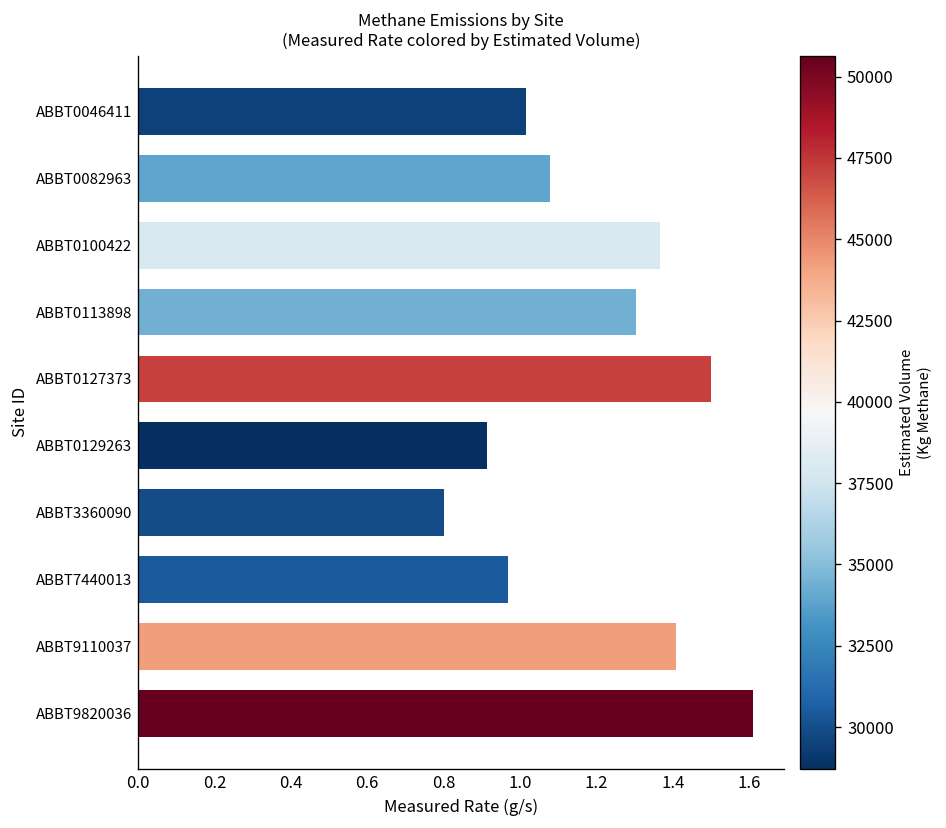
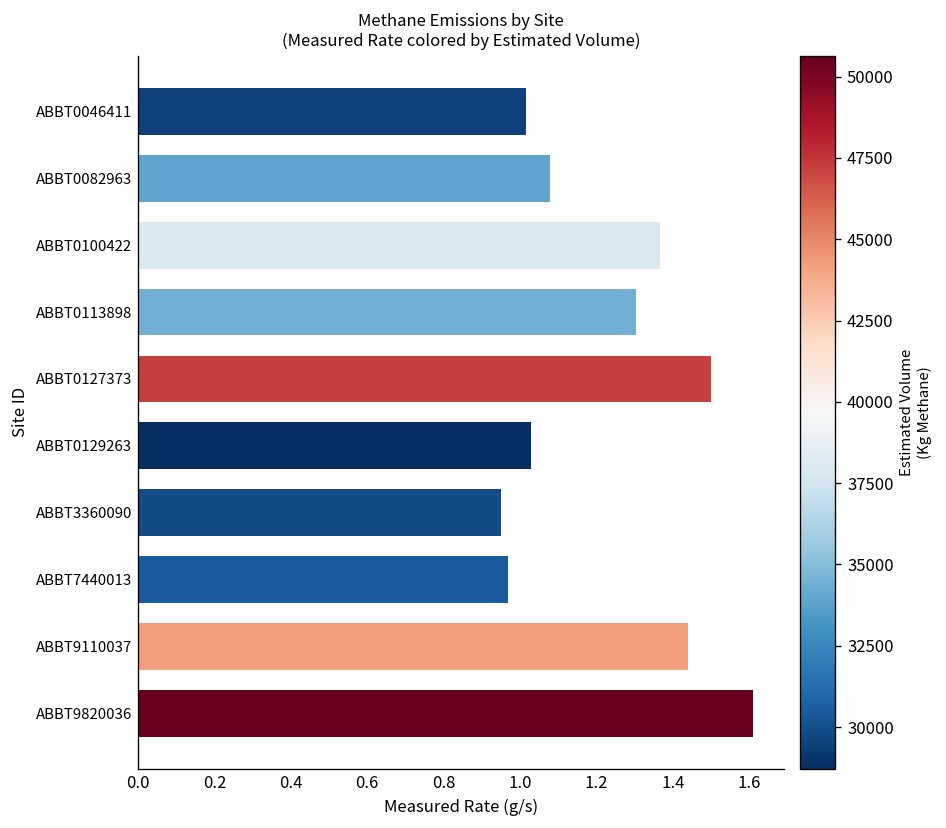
  {
    "ABBT0046411": 1.02,
    "ABBT0082963": 1.08,
    "ABBT0100422": 1.37,
    "ABBT0113898": 1.30,
    "ABBT0127373": 1.50,
-   "ABBT0129263": 0.91,
-   "ABBT3360090": 0.80,
+   "ABBT0129263": 1.03,
+   "ABBT3360090": 0.95,
    "ABBT7440013": 0.97,
-   "ABBT9110037": 1.41,
+   "ABBT9110037": 1.44,
    "ABBT9820036": 1.61
  }
